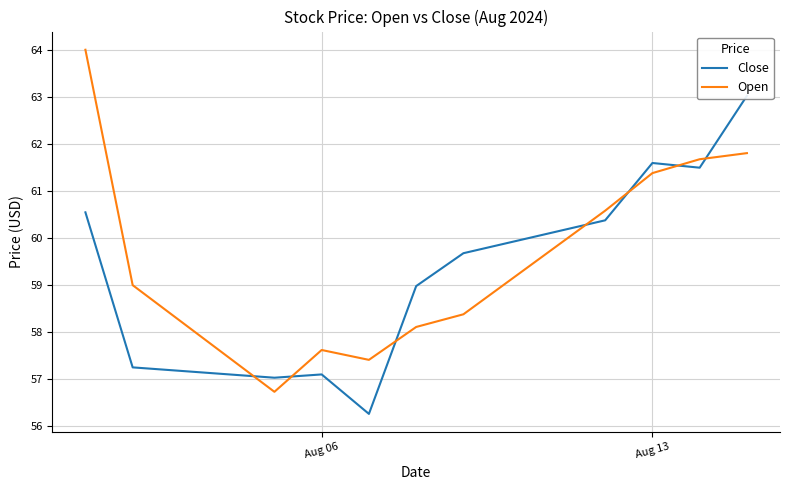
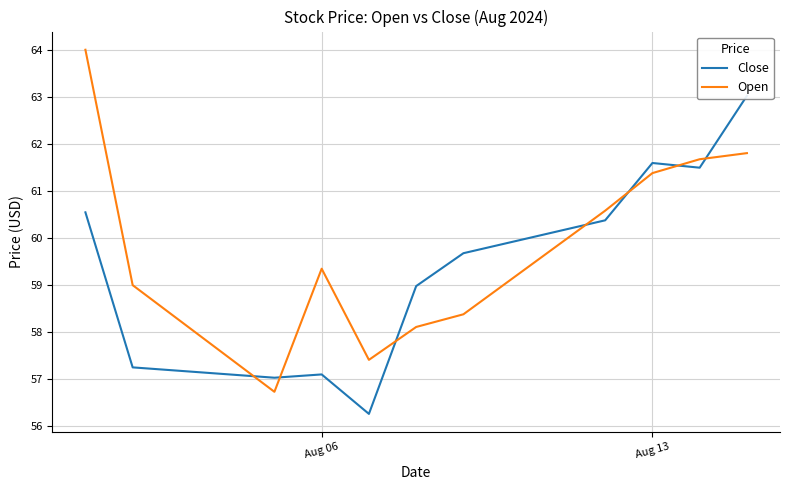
  {
    "Close": {
      "Aug 06": 57.1,
      "Aug 13": 61.6
    },
    "Open": {
-     "Aug 06": 57.6,
+     "Aug 06": 59.4,
      "Aug 13": 61.4
    }
  }
